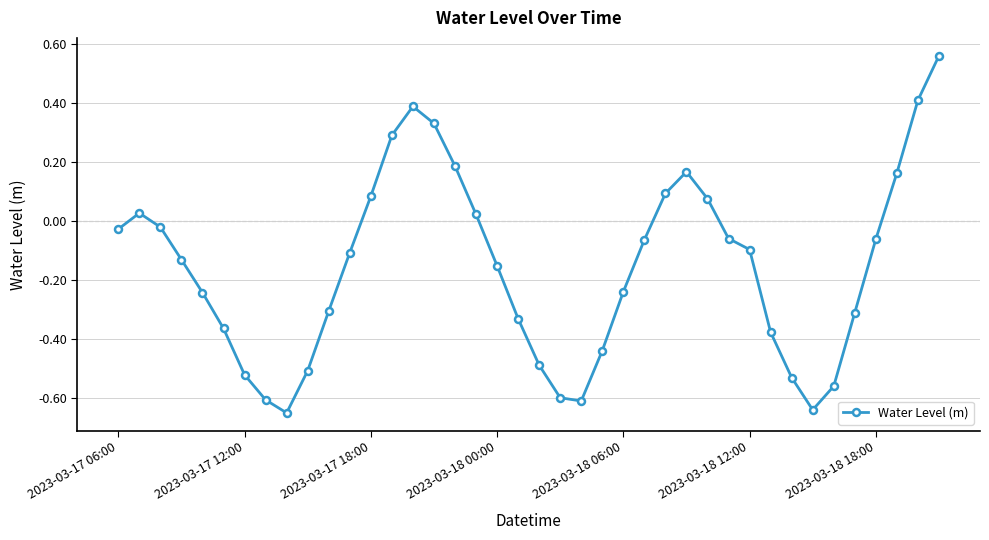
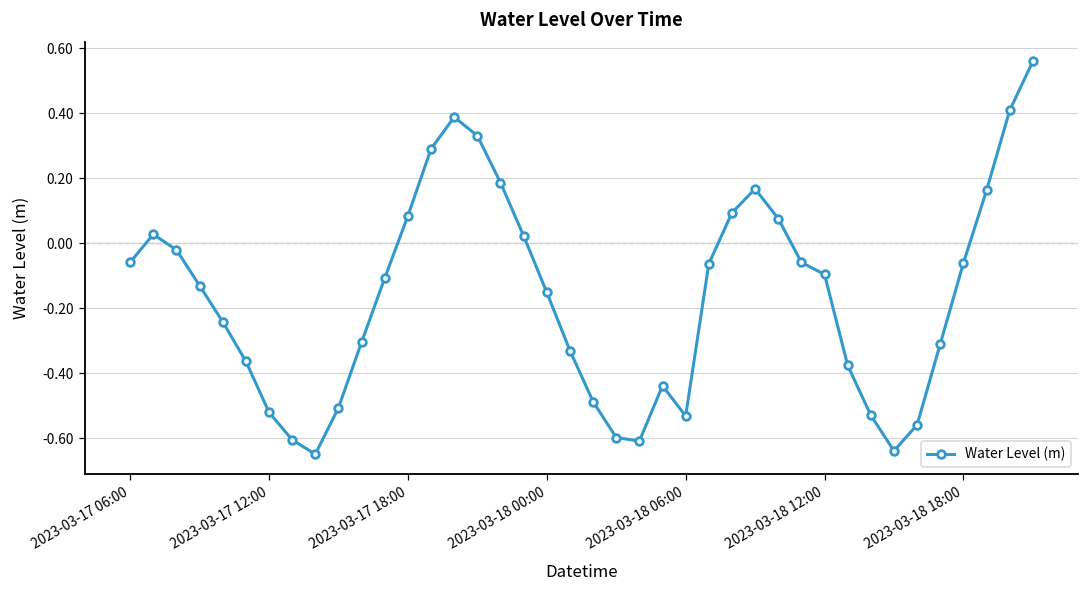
  {
-   "2023-03-17 06:00": -0.03,
+   "2023-03-17 06:00": -0.06,
    "2023-03-17 12:00": -0.52,
    "2023-03-17 18:00": 0.08,
    "2023-03-18 00:00": -0.15,
-   "2023-03-18 06:00": -0.24,
+   "2023-03-18 06:00": -0.53,
    "2023-03-18 12:00": -0.10,
    "2023-03-18 18:00": -0.06
  }
